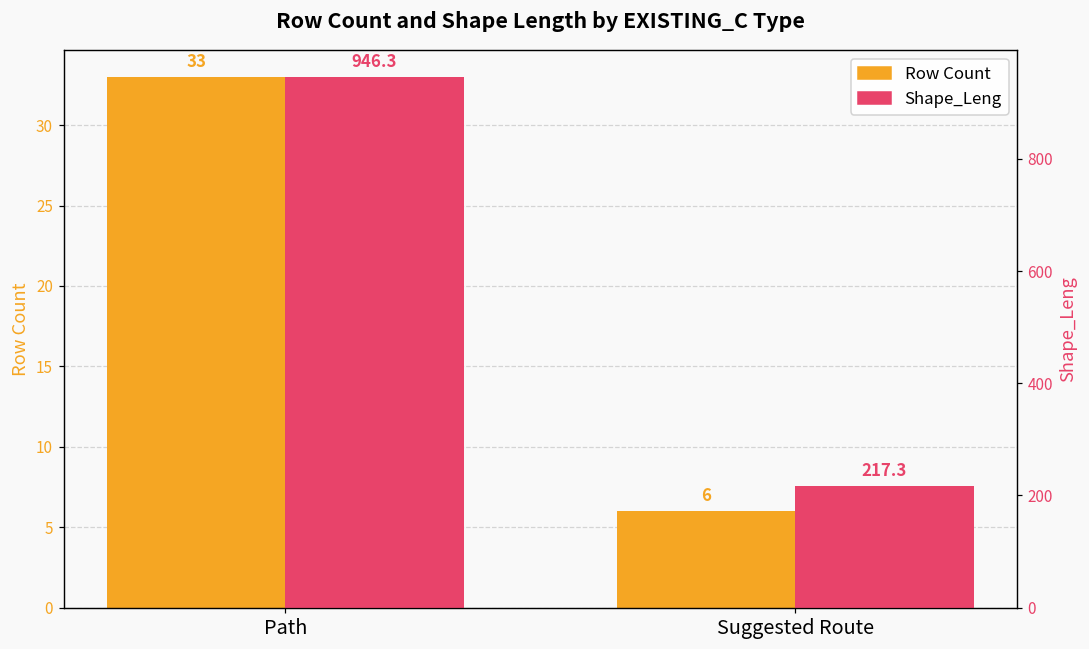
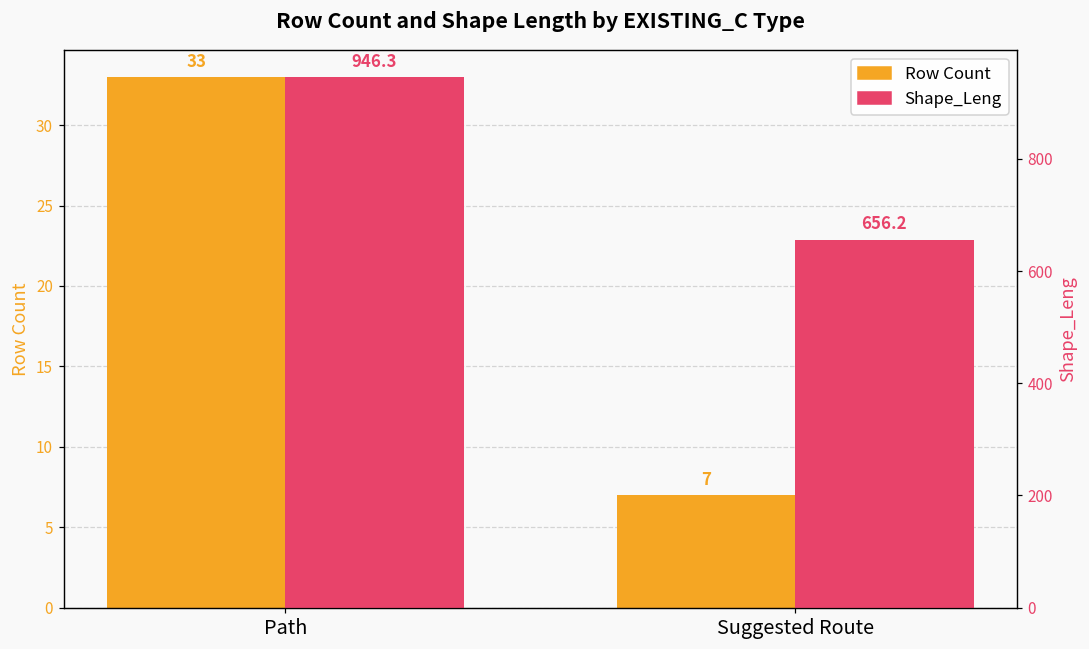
  {
    "Row Count": {
      "Path": 33,
-     "Suggested Route": 6
+     "Suggested Route": 7
    },
    "Shape_Leng": {
      "Path": 946.3,
-     "Suggested Route": 217.3
+     "Suggested Route": 656.2
    }
  }
